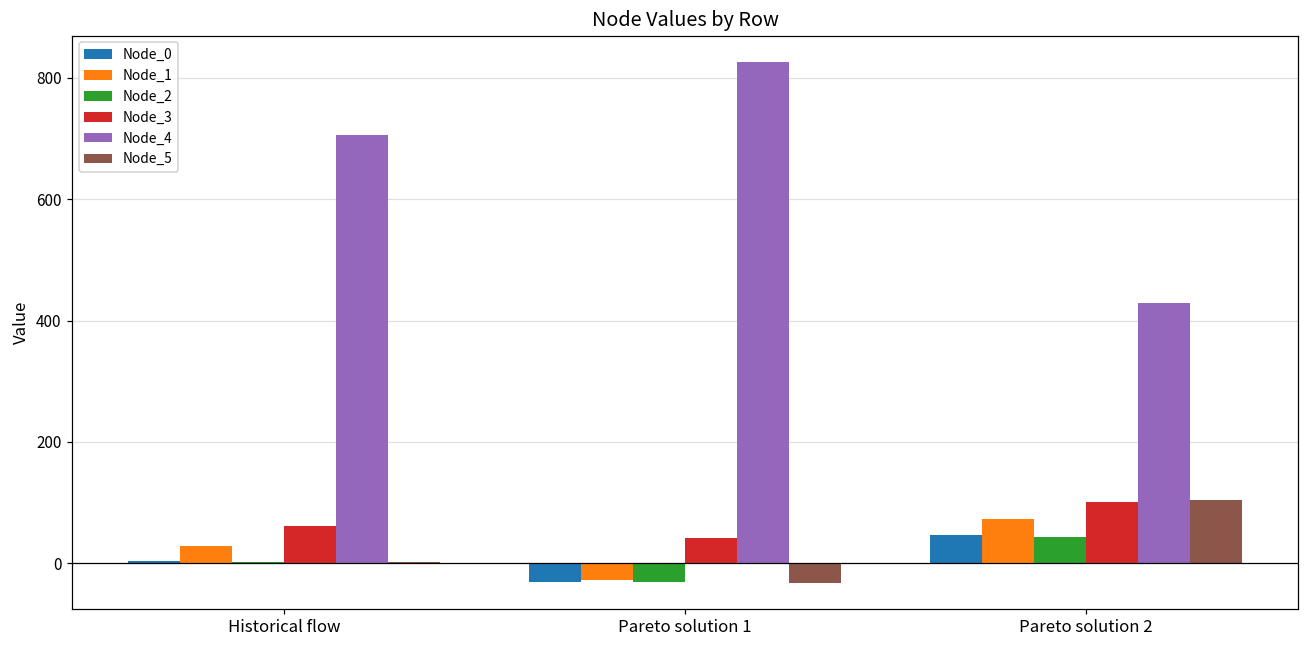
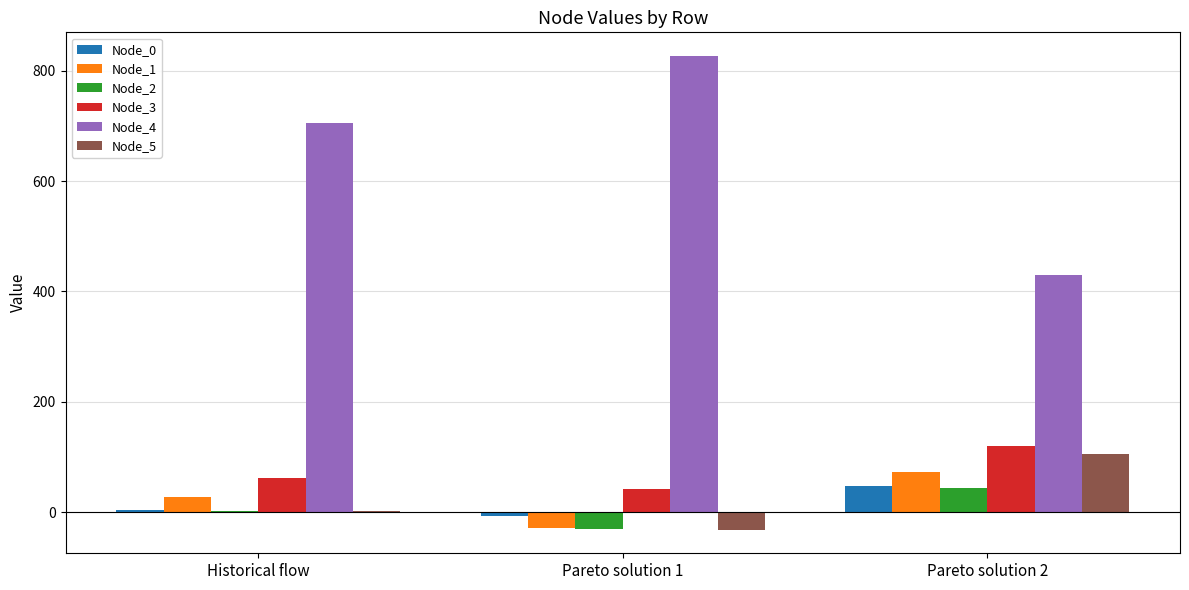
  {
    "Node_0": {
-     "Pareto solution 1": -30,
+     "Pareto solution 1": -10,
      "Pareto solution 2": 50
    },
    "Node_1": {
      "Historical flow": 30,
      "Pareto solution 1": -30,
      "Pareto solution 2": 70
    },
    "Node_2": {
      "Pareto solution 1": -30,
      "Pareto solution 2": 40
    },
    "Node_3": {
      "Historical flow": 60,
      "Pareto solution 1": 40,
-     "Pareto solution 2": 100
+     "Pareto solution 2": 120
    },
    "Node_4": {
      "Historical flow": 710,
      "Pareto solution 1": 830,
      "Pareto solution 2": 430
    },
    "Node_5": {
      "Pareto solution 1": -30,
      "Pareto solution 2": 110
    }
  }
